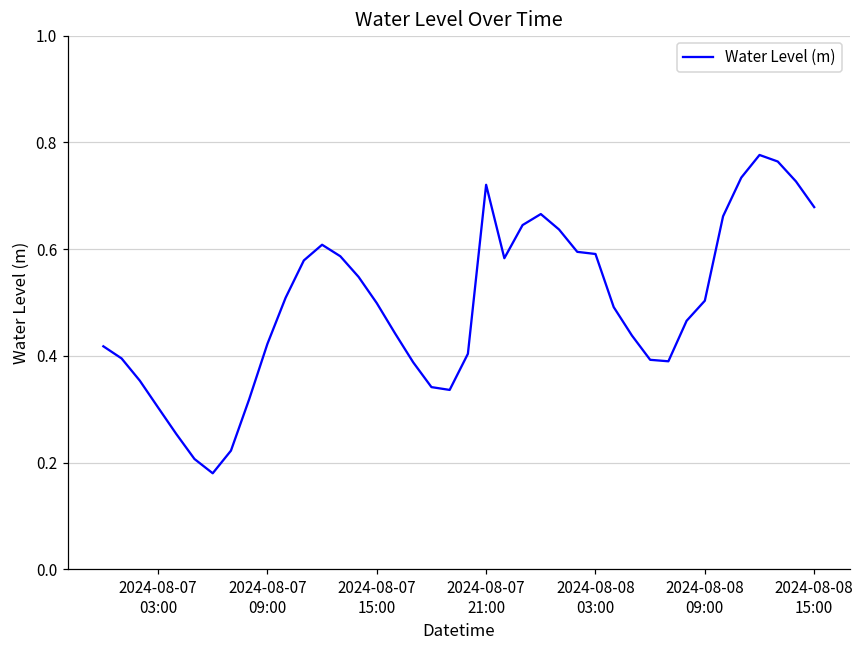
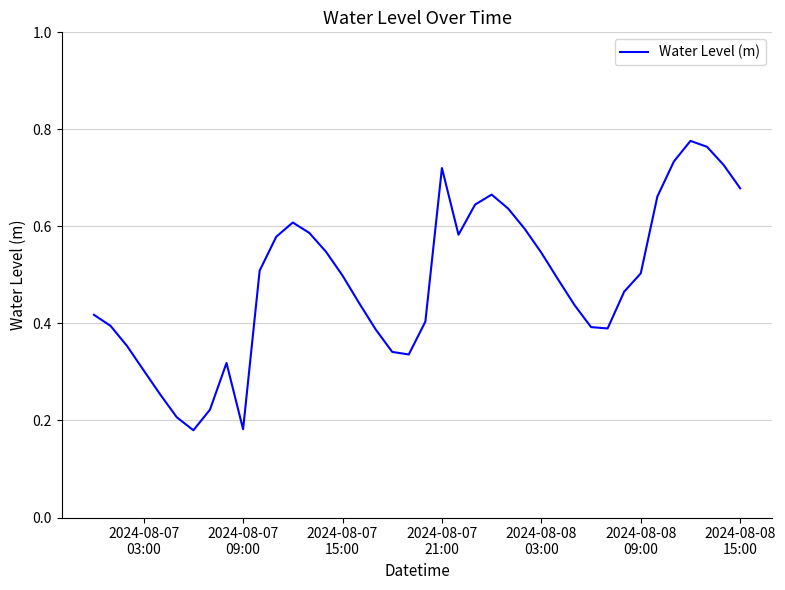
  {
    "2024-08-07 03:00": 0.30,
-   "2024-08-07 09:00": 0.42,
+   "2024-08-07 09:00": 0.18,
    "2024-08-07 15:00": 0.50,
    "2024-08-07 21:00": 0.72,
-   "2024-08-08 03:00": 0.59,
+   "2024-08-08 03:00": 0.55,
    "2024-08-08 09:00": 0.50,
    "2024-08-08 15:00": 0.68
  }
